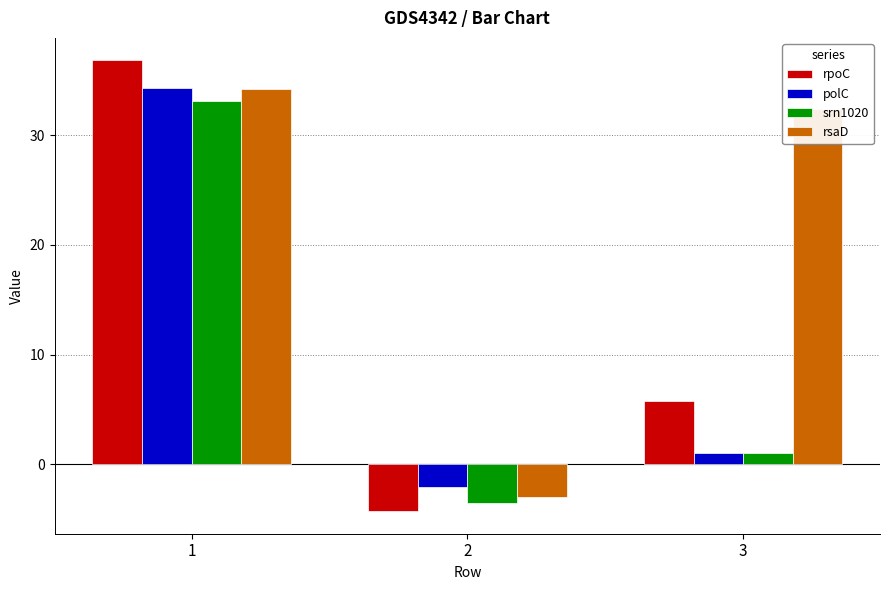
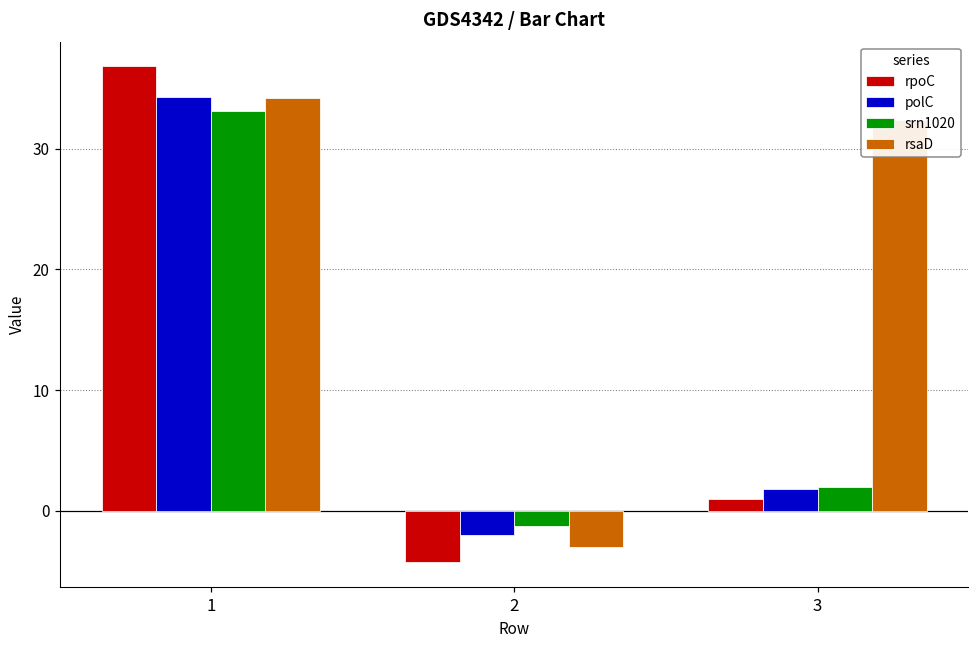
  {
    "rpoC": {
      "1": 36.8,
      "2": -4.3,
-     "3": 5.8
+     "3": 1.0
    },
    "polC": {
      "1": 34.3,
      "2": -2.1,
-     "3": 1.0
+     "3": 1.8
    },
    "srn1020": {
      "1": 33.1,
-     "2": -3.5,
-     "3": 1.0
+     "2": -1.3,
+     "3": 2.0
    },
    "rsaD": {
      "1": 34.3,
      "2": -3.0
    }
  }
